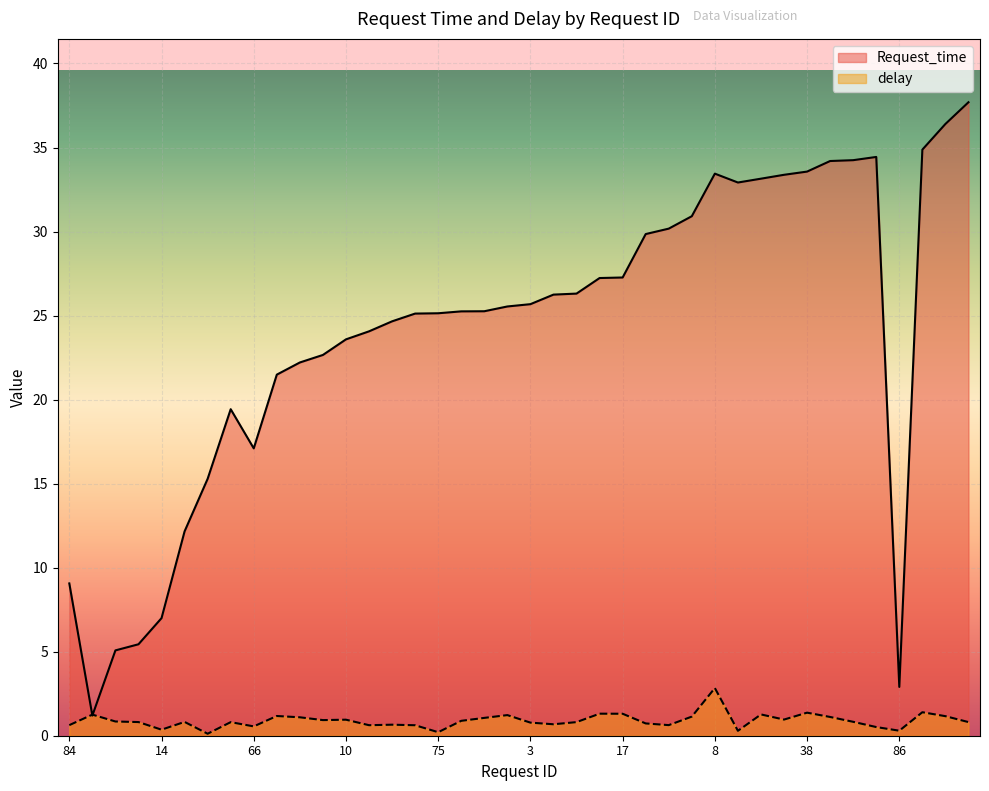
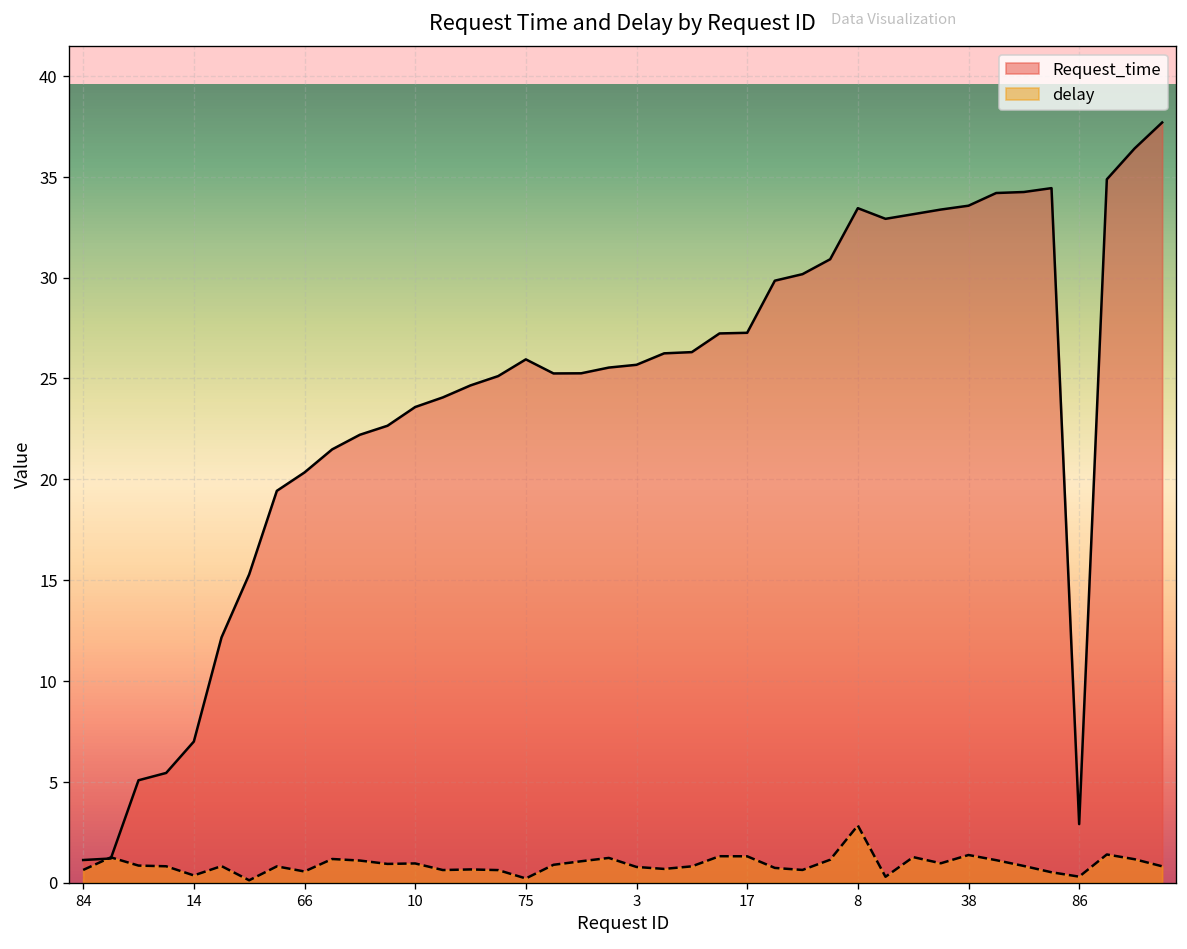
  {
    "Request_time": {
-     "84": 9.1,
-     "66": 17.1,
-     "75": 25.1,
+     "84": 1.1,
+     "66": 20.3,
+     "75": 25.9,
      "8": 33.4,
      "86": 2.9
    },
    "delay": {
      "84": 0.6,
      "66": 0.6,
      "75": 0.2,
      "8": 2.8,
      "86": 0.3
    }
  }
